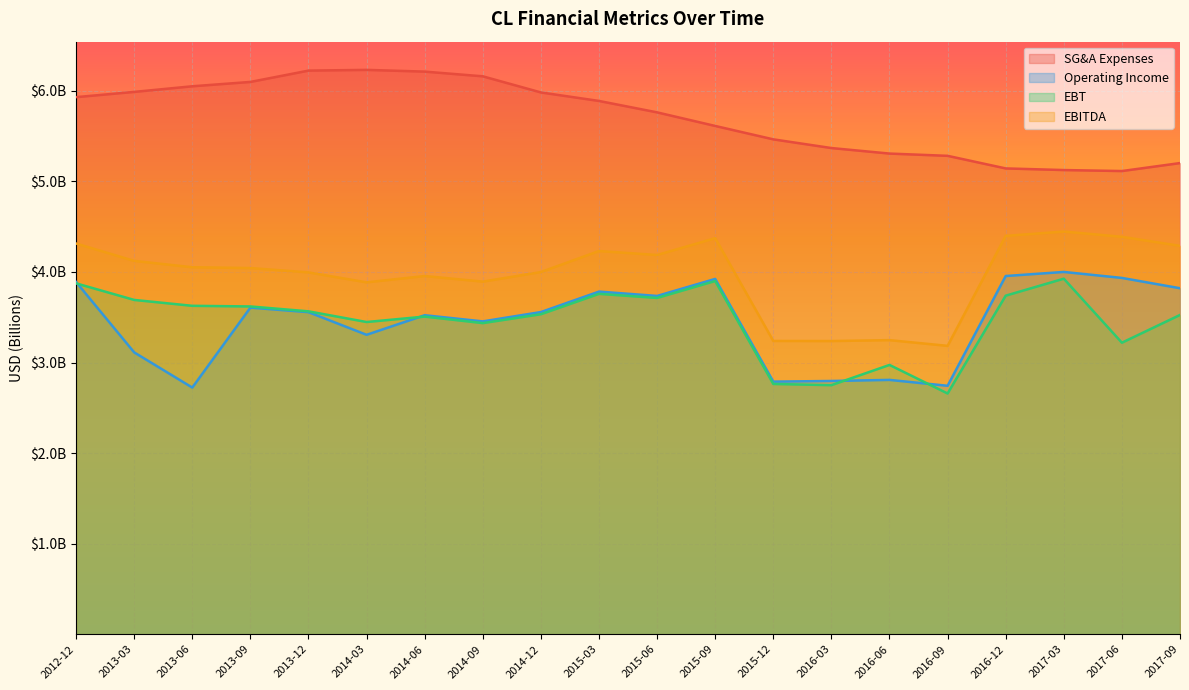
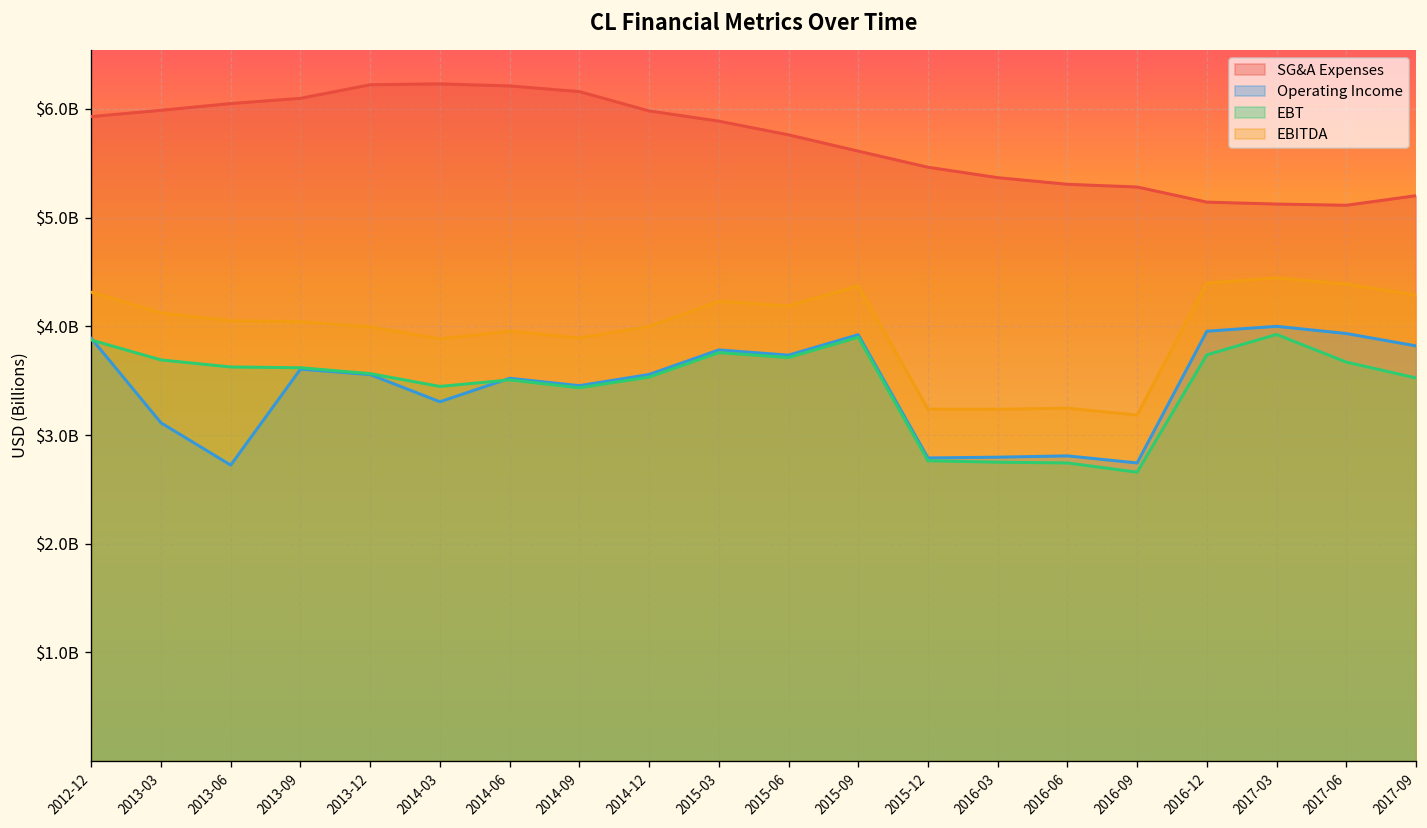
  {
    "Operating Income": {
      "2013-03": "$3100000000",
      "2013-06": "$2700000000",
      "2014-03": "$3300000000",
      "2016-03": "$2800000000",
      "2016-06": "$2800000000",
      "2016-09": "$2700000000",
      "2016-12": "$4000000000",
      "2017-03": "$4000000000",
      "2017-06": "$3900000000",
      "2017-09": "$3800000000"
    },
    "EBT": {
      "2013-03": "$3700000000",
      "2013-06": "$3600000000",
      "2014-03": "$3400000000",
      "2016-03": "$2800000000",
-     "2016-06": "$3000000000",
+     "2016-06": "$2700000000",
      "2016-09": "$2700000000",
      "2016-12": "$3700000000",
      "2017-03": "$3900000000",
-     "2017-06": "$3200000000",
+     "2017-06": "$3700000000",
      "2017-09": "$3500000000"
    }
  }
